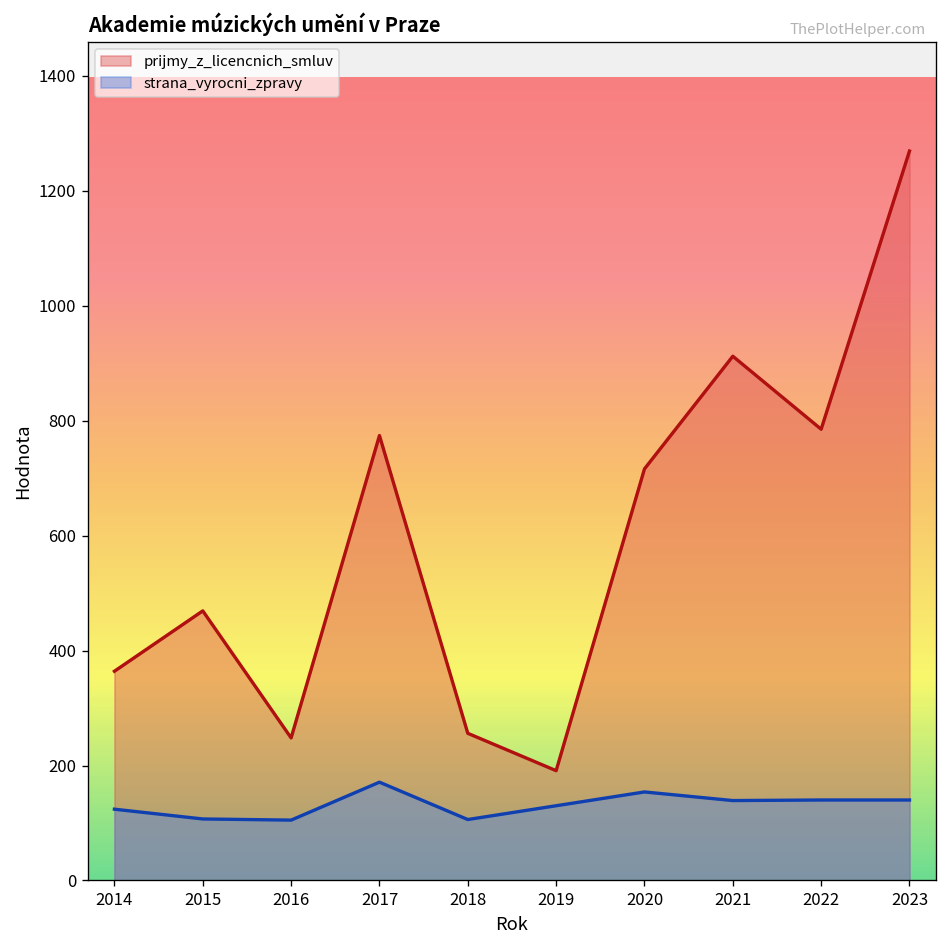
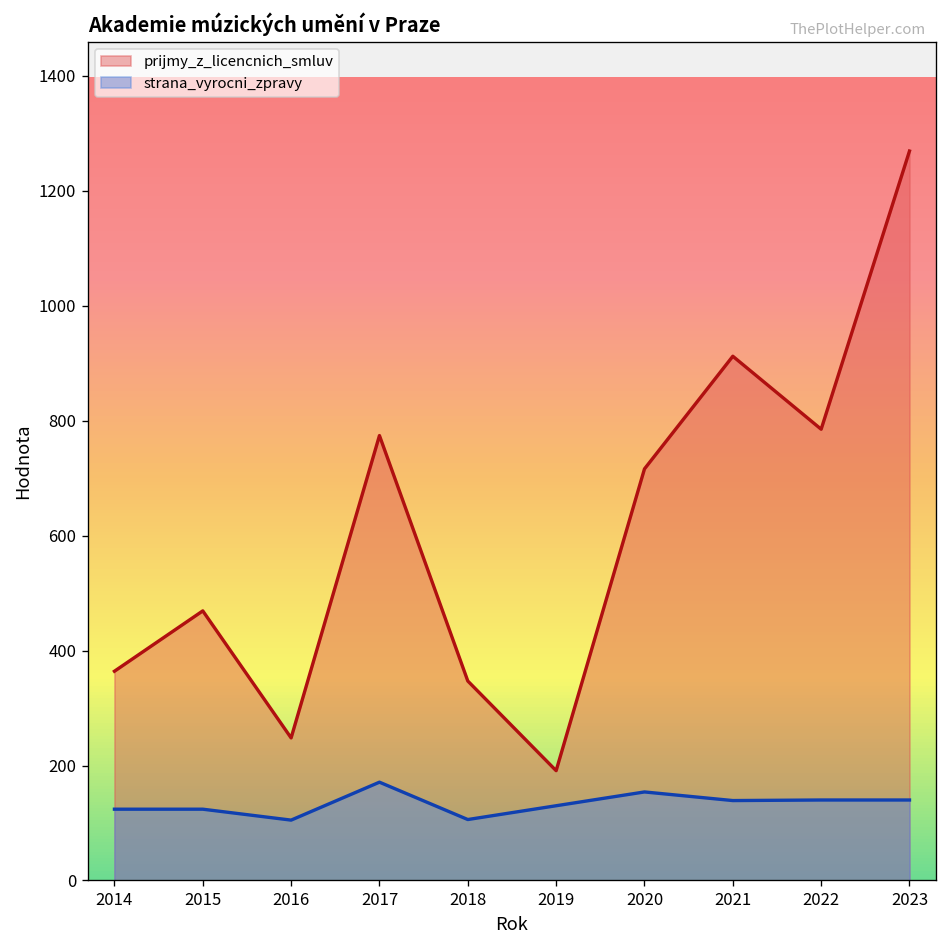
  {
    "prijmy_z_licencnich_smluv": {
      "2014": 360,
      "2015": 470,
      "2016": 250,
      "2017": 770,
-     "2018": 260,
+     "2018": 350,
      "2019": 190,
      "2020": 720,
      "2021": 910,
      "2022": 790,
      "2023": 1270
    },
    "strana_vyrocni_zpravy": {
      "2014": 120,
-     "2015": 110,
+     "2015": 120,
      "2016": 110,
      "2017": 170,
      "2018": 110,
      "2019": 130,
      "2020": 150,
      "2021": 140,
      "2022": 140,
      "2023": 140
    }
  }
